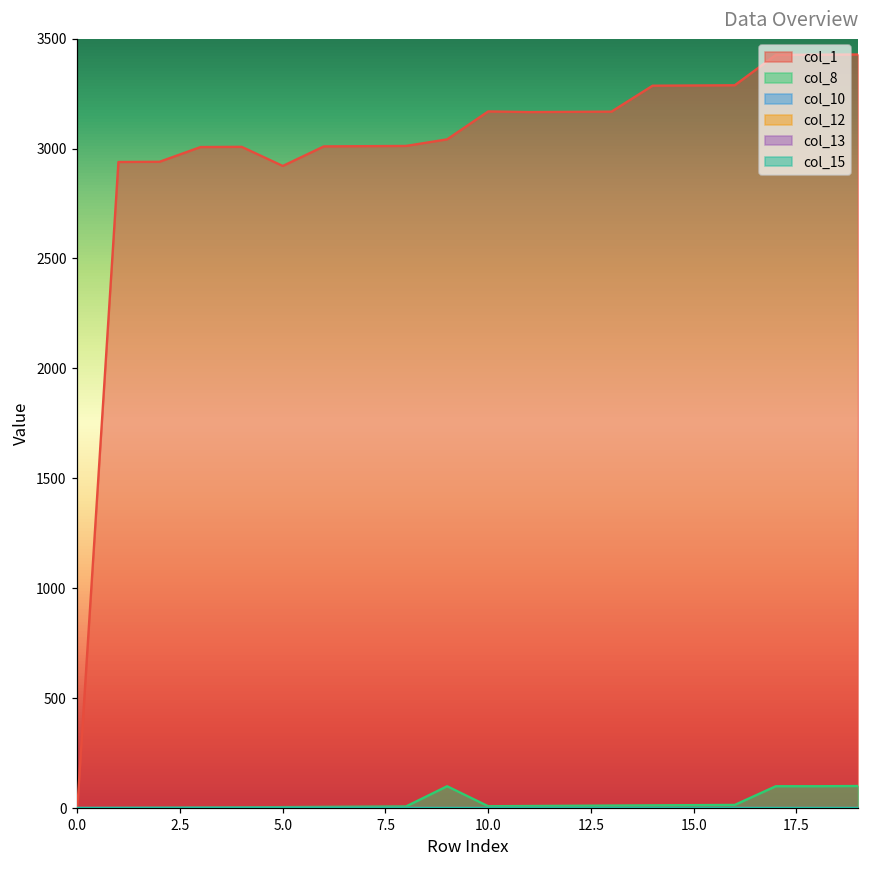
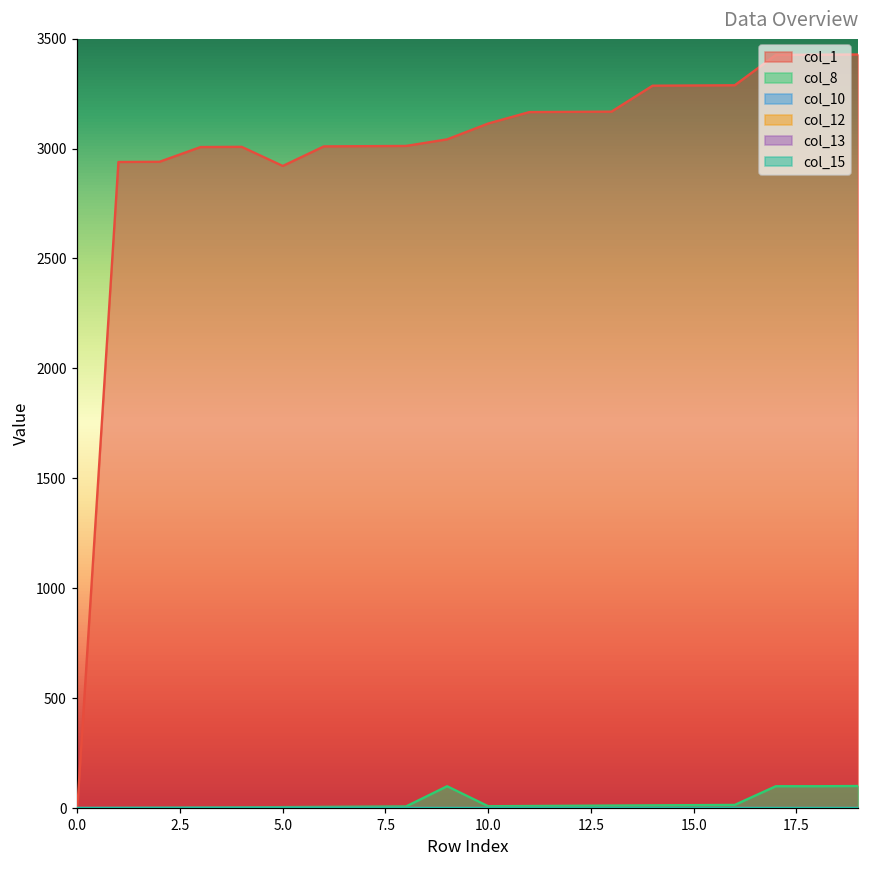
  {
    "col_1": {
      "5.0": 2920,
-     "10.0": 3170,
+     "10.0": 3110,
      "15.0": 3290
    }
  }
